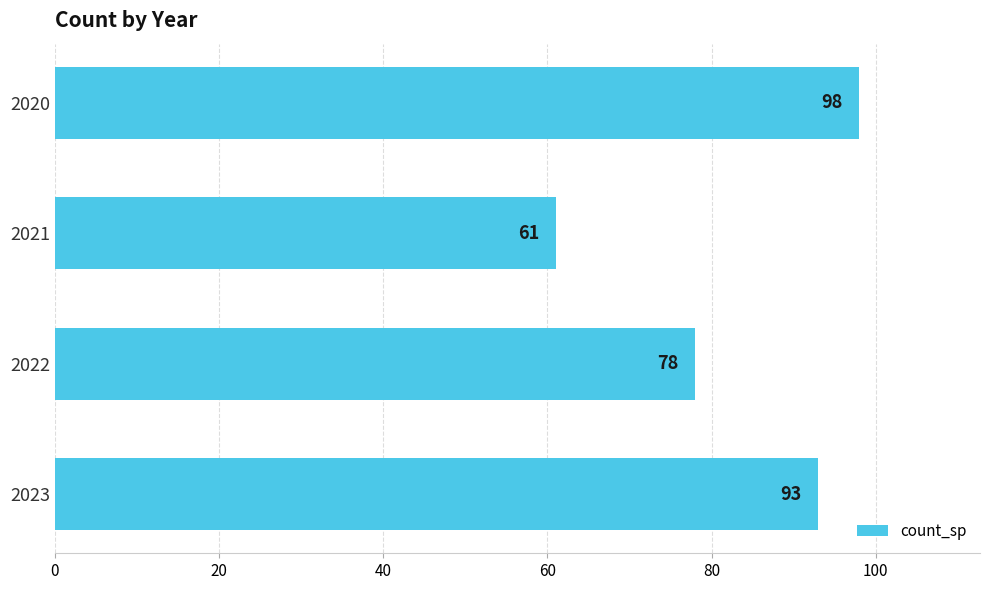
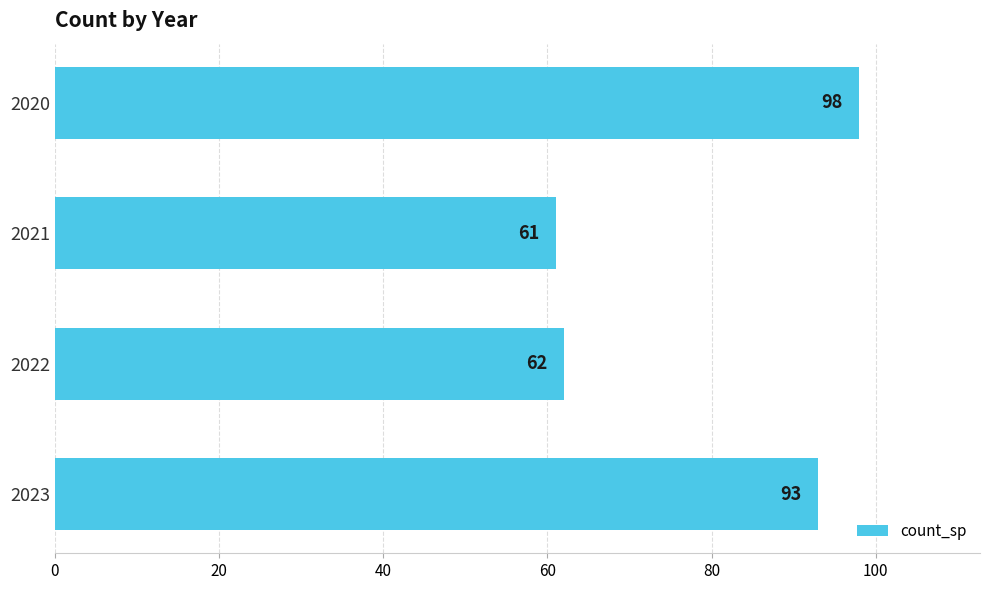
  {
    "2020": 98,
    "2021": 61,
-   "2022": 78,
+   "2022": 62,
    "2023": 93
  }
